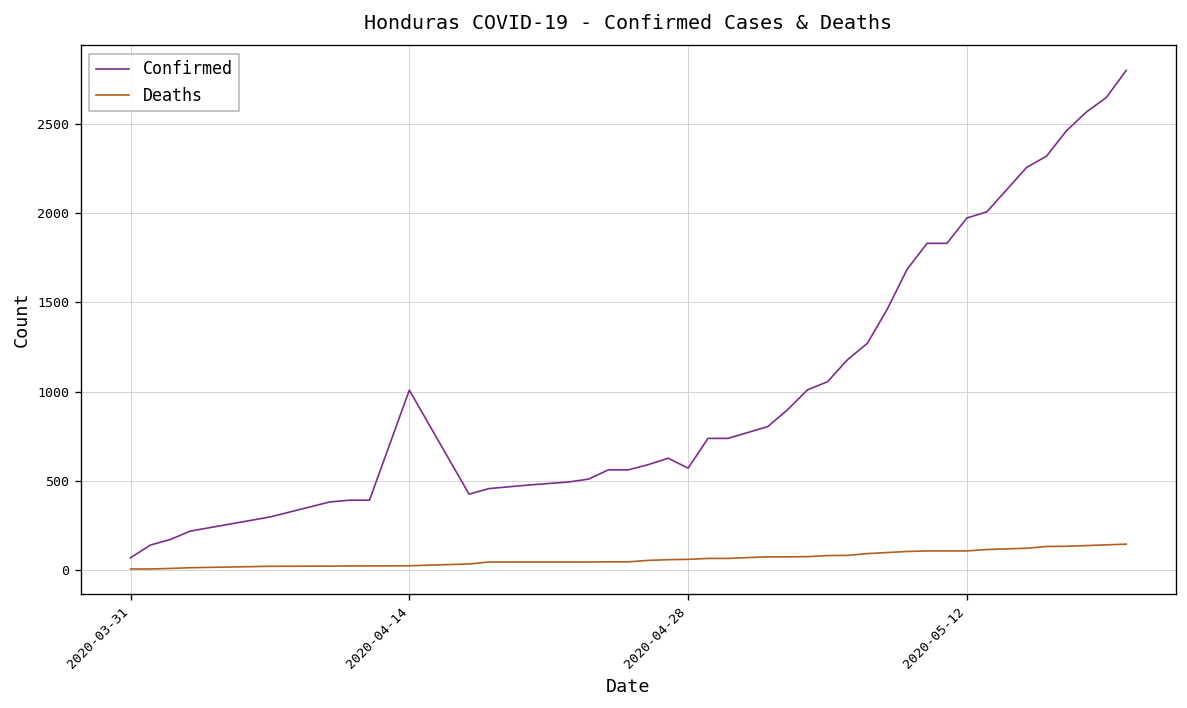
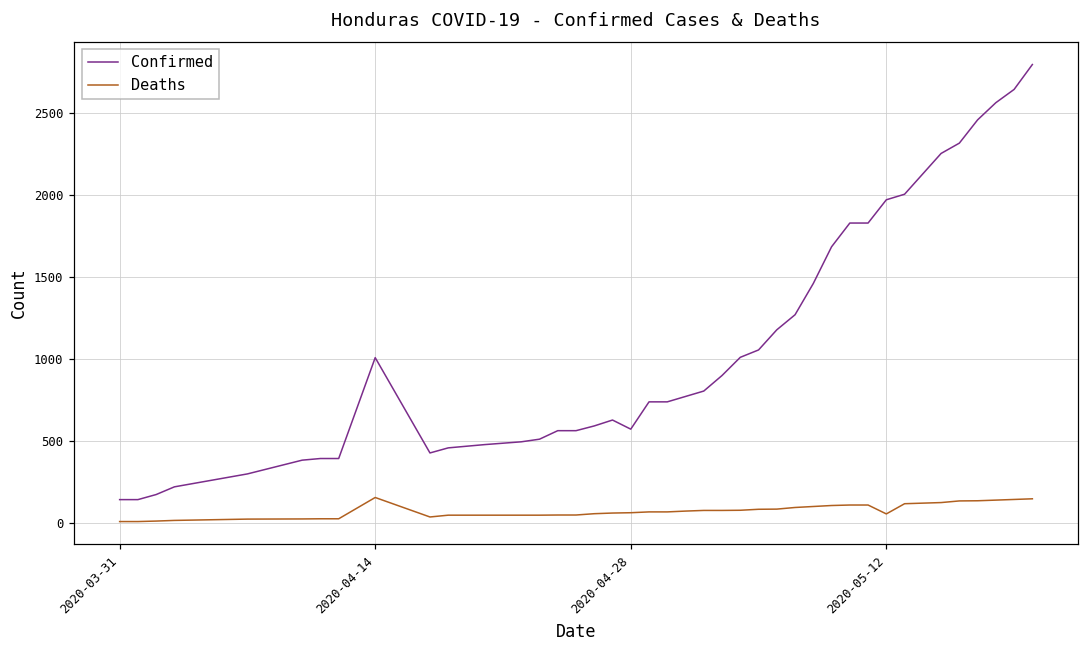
  {
    "Confirmed": {
-     "2020-03-31": 70,
+     "2020-03-31": 140,
      "2020-04-14": 1010,
      "2020-04-28": 570,
      "2020-05-12": 1970
    },
    "Deaths": {
      "2020-03-31": 10,
-     "2020-04-14": 30,
+     "2020-04-14": 150,
      "2020-04-28": 60,
-     "2020-05-12": 110
+     "2020-05-12": 50
    }
  }
